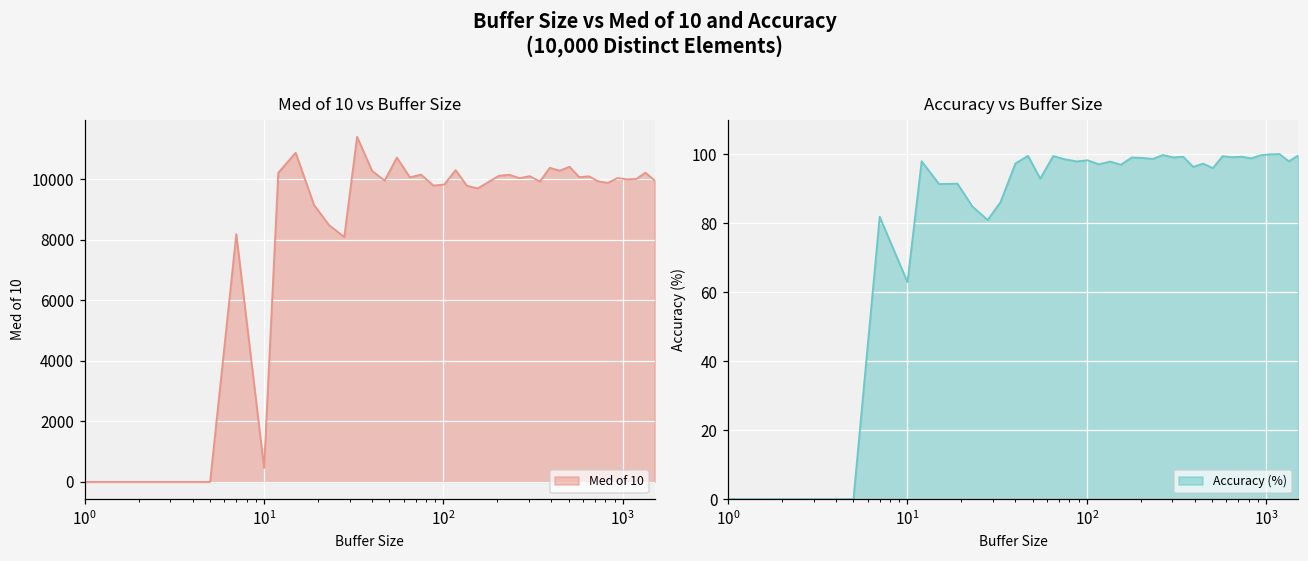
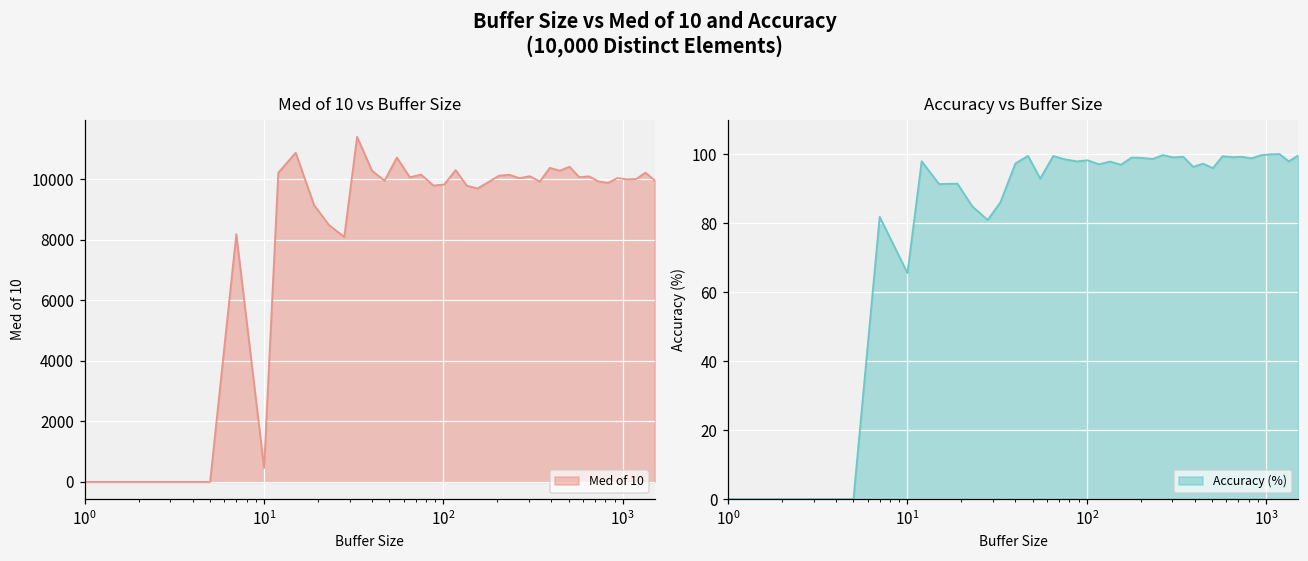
  {
    "Med of 10 vs Buffer Size": {
      "10^0": 0,
      "10^1": 500
    },
    "Accuracy vs Buffer Size": {
      "10^0": 0,
-     "10^1": 63
+     "10^1": 66
    }
  }
